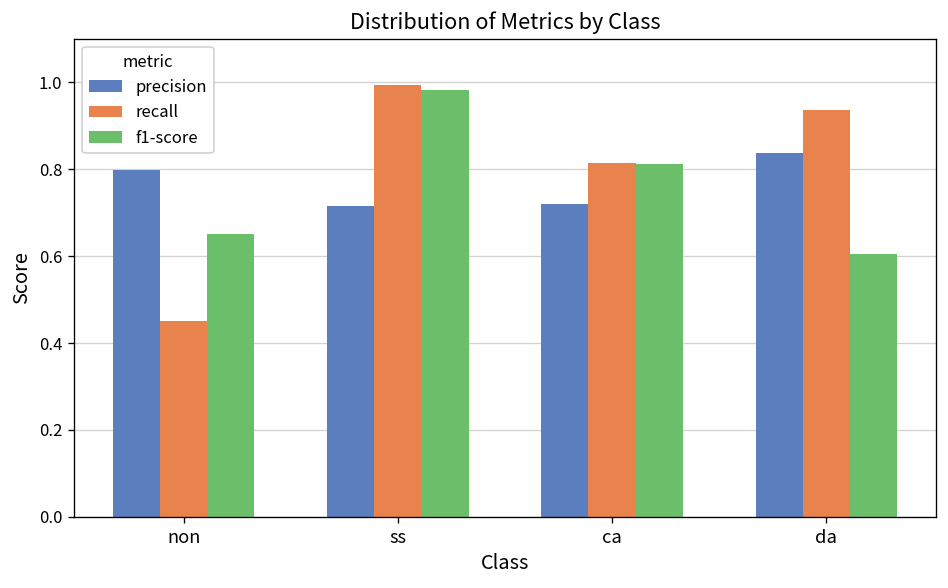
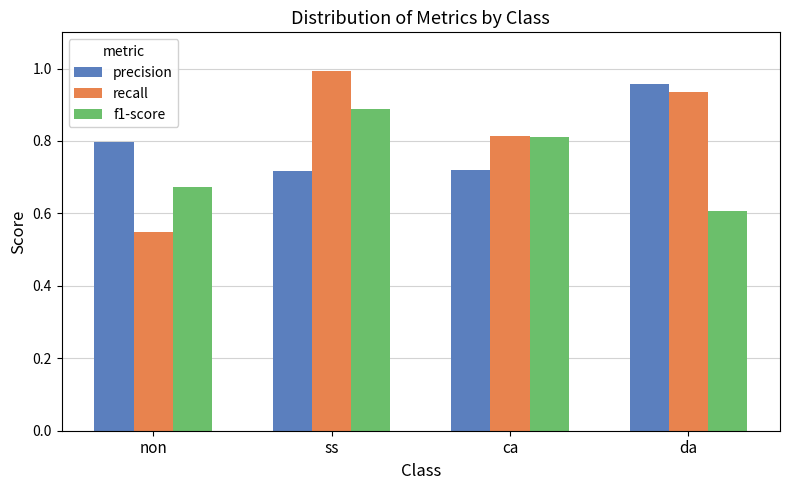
  {
    "precision": {
      "non": 0.80,
      "ss": 0.72,
      "ca": 0.72,
-     "da": 0.84
+     "da": 0.96
    },
    "recall": {
-     "non": 0.45,
+     "non": 0.55,
      "ss": 0.99,
      "ca": 0.81,
      "da": 0.94
    },
    "f1-score": {
-     "non": 0.65,
-     "ss": 0.98,
+     "non": 0.67,
+     "ss": 0.89,
      "ca": 0.81,
      "da": 0.61
    }
  }
